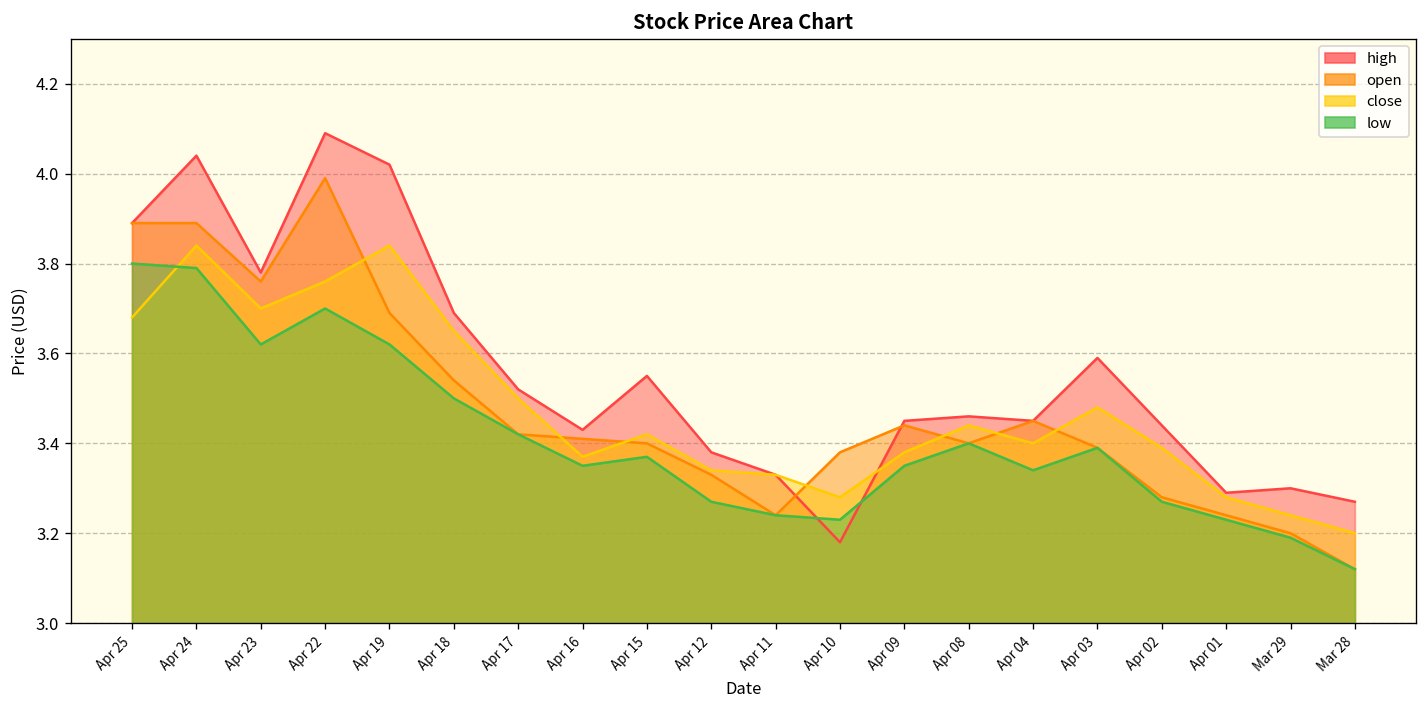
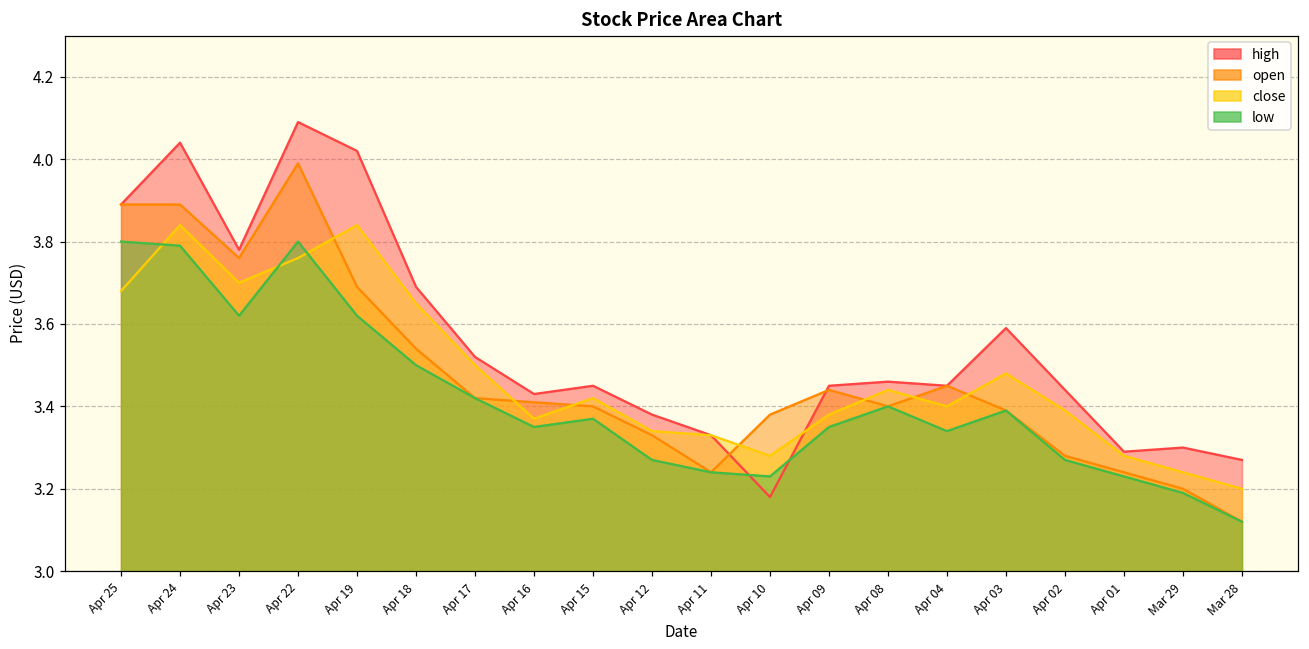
  {
    "high": {
      "Apr 24": 4.04,
      "Apr 23": 3.78,
      "Apr 22": 4.09,
      "Apr 19": 4.02,
      "Apr 18": 3.69,
      "Apr 17": 3.52,
      "Apr 16": 3.43,
-     "Apr 15": 3.55,
+     "Apr 15": 3.45,
      "Apr 12": 3.38,
      "Apr 10": 3.18,
      "Apr 09": 3.45,
      "Apr 08": 3.46,
      "Apr 03": 3.59,
      "Apr 02": 3.44,
      "Apr 01": 3.29,
      "Mar 29": 3.30,
      "Mar 28": 3.27
    },
    "low": {
      "Apr 25": 3.8,
      "Apr 24": 3.79,
      "Apr 23": 3.62,
-     "Apr 22": 3.7,
+     "Apr 22": 3.8,
      "Apr 19": 3.62,
      "Apr 18": 3.5,
      "Apr 16": 3.35,
      "Apr 15": 3.37,
      "Apr 12": 3.27,
      "Apr 10": 3.23,
      "Apr 09": 3.35,
      "Apr 04": 3.34,
      "Apr 02": 3.27,
      "Apr 01": 3.23,
      "Mar 29": 3.19
    }
  }
